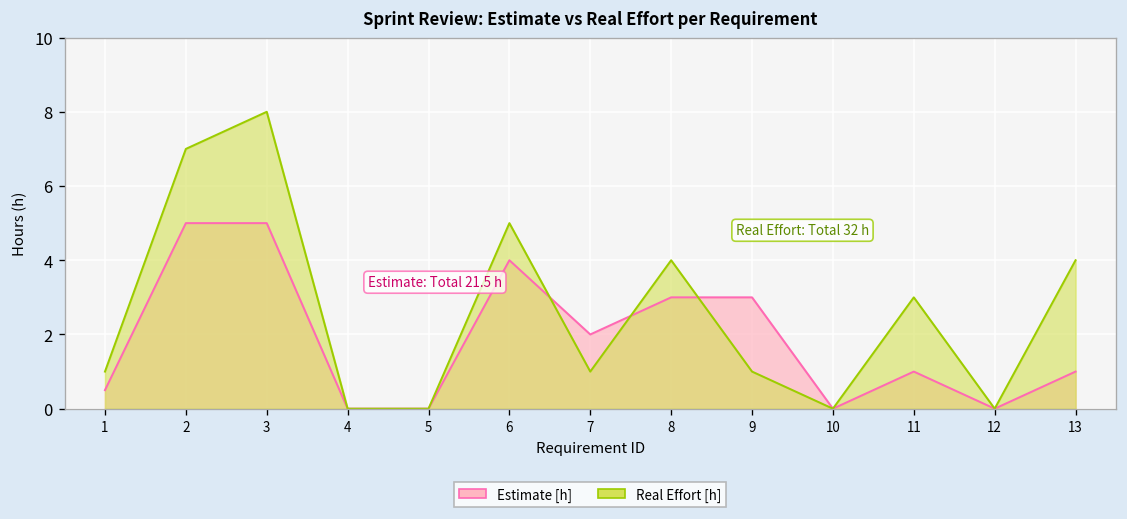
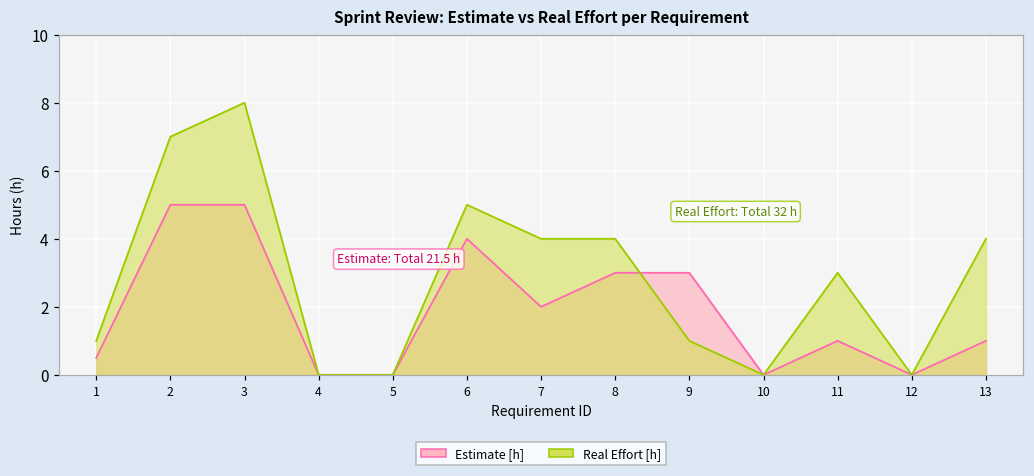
  {
    "Estimate [h]": {
      "1": 0.5,
      "2": 5,
      "3": 5,
      "7": 2,
      "8": 3,
      "9": 3,
      "11": 1,
      "13": 1
    },
    "Real Effort [h]": {
      "1": 1,
      "2": 7,
      "3": 8,
      "6": 5,
-     "7": 1,
+     "7": 4,
      "8": 4,
      "9": 1,
      "11": 3,
      "13": 4
    }
  }
